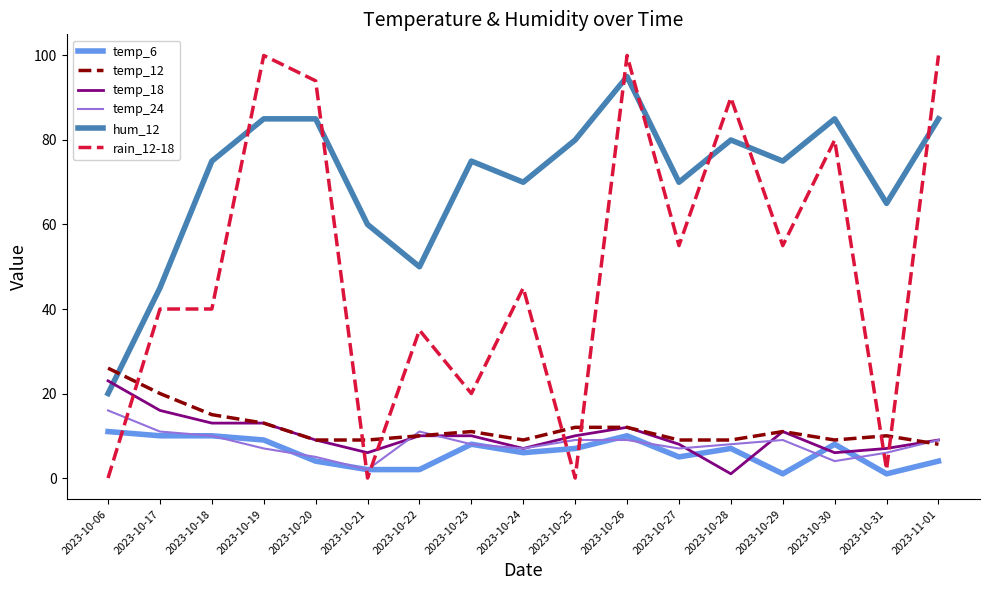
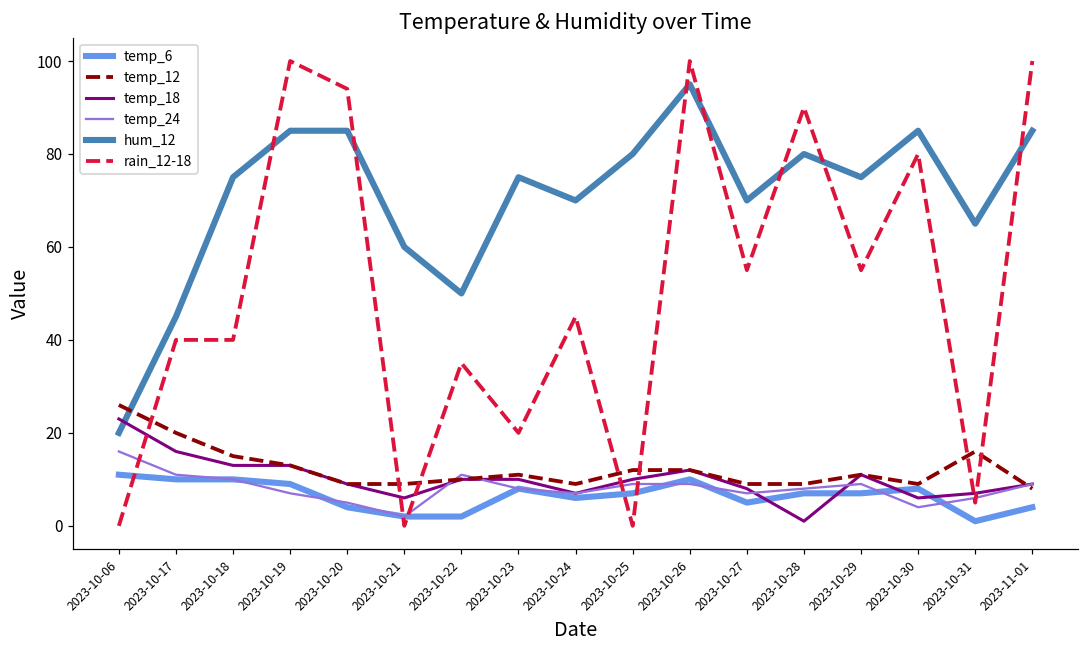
  {
    "temp_6": {
      "2023-10-06": 11,
      "2023-10-17": 10,
      "2023-10-19": 9,
      "2023-10-20": 4,
      "2023-10-22": 2,
      "2023-10-24": 6,
      "2023-10-25": 7,
      "2023-10-26": 10,
      "2023-10-27": 5,
      "2023-10-28": 7,
-     "2023-10-29": 1,
+     "2023-10-29": 7,
      "2023-10-30": 8,
      "2023-10-31": 1,
      "2023-11-01": 4
    },
    "temp_12": {
      "2023-10-06": 26,
      "2023-10-17": 20,
      "2023-10-18": 15,
      "2023-10-21": 9,
      "2023-10-23": 11,
      "2023-10-24": 9,
      "2023-10-25": 12,
      "2023-10-27": 9,
      "2023-10-28": 9,
      "2023-10-30": 9,
-     "2023-10-31": 10,
+     "2023-10-31": 16,
      "2023-11-01": 8
    },
    "temp_18": {
      "2023-10-06": 23,
      "2023-10-17": 16,
      "2023-10-18": 13,
      "2023-10-21": 6,
      "2023-10-23": 10,
      "2023-10-25": 10,
      "2023-10-27": 8,
      "2023-10-28": 1,
      "2023-10-30": 6,
      "2023-10-31": 7
    },
    "temp_24": {
      "2023-10-06": 16,
      "2023-10-17": 11,
      "2023-10-19": 7,
      "2023-10-20": 5,
      "2023-10-22": 11,
      "2023-10-25": 9,
      "2023-10-26": 9,
      "2023-10-27": 7,
      "2023-10-28": 8,
      "2023-10-29": 9,
      "2023-10-30": 4,
      "2023-10-31": 6
    },
    "hum_12": {
      "2023-10-06": 20,
      "2023-10-17": 45,
      "2023-10-18": 75,
      "2023-10-19": 85,
      "2023-10-20": 85,
      "2023-10-21": 60,
      "2023-10-22": 50,
      "2023-10-23": 75,
      "2023-10-24": 70,
      "2023-10-25": 80,
      "2023-10-26": 95,
      "2023-10-27": 70,
      "2023-10-28": 80,
      "2023-10-29": 75,
      "2023-10-30": 85,
      "2023-10-31": 65,
      "2023-11-01": 85
    },
    "rain_12-18": {
      "2023-10-06": 0,
      "2023-10-17": 40,
      "2023-10-18": 40,
      "2023-10-19": 100,
      "2023-10-20": 94,
      "2023-10-21": 0,
      "2023-10-22": 35,
      "2023-10-23": 20,
      "2023-10-24": 45,
      "2023-10-25": 0,
      "2023-10-26": 100,
      "2023-10-27": 55,
      "2023-10-28": 90,
      "2023-10-29": 55,
      "2023-10-30": 80,
-     "2023-10-31": 2,
+     "2023-10-31": 5,
      "2023-11-01": 100
    }
  }
